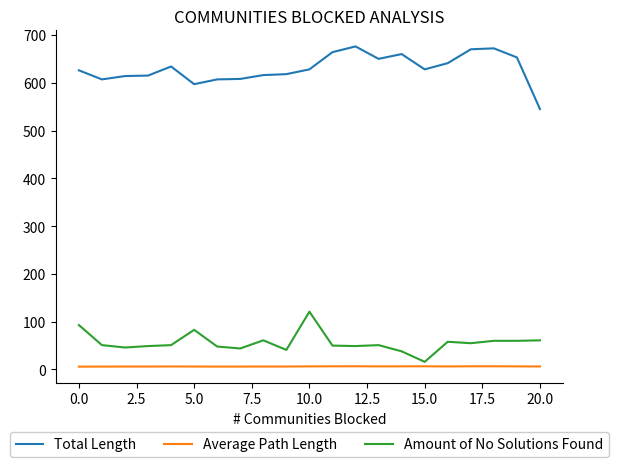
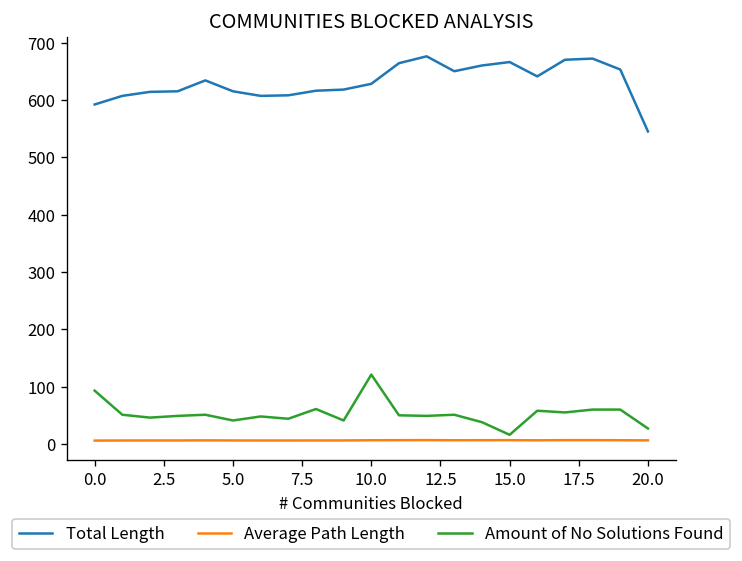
  {
    "Total Length": {
-     "0.0": 630,
-     "5.0": 600,
+     "0.0": 590,
+     "5.0": 620,
      "10.0": 630,
-     "15.0": 630,
+     "15.0": 670,
      "20.0": 550
    },
    "Average Path Length": {
      "0.0": 10,
      "5.0": 10,
      "10.0": 10,
      "15.0": 10,
      "20.0": 10
    },
    "Amount of No Solutions Found": {
      "0.0": 90,
-     "5.0": 80,
+     "5.0": 40,
      "10.0": 120,
      "15.0": 20,
-     "20.0": 60
+     "20.0": 30
    }
  }
